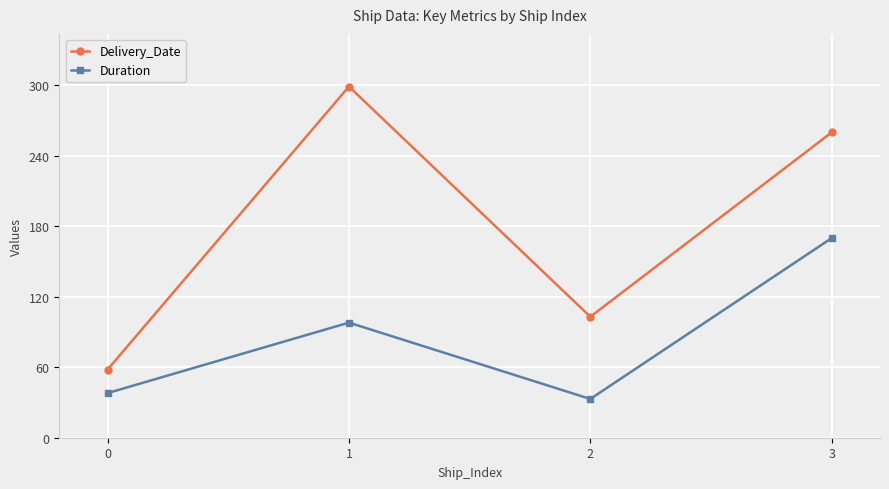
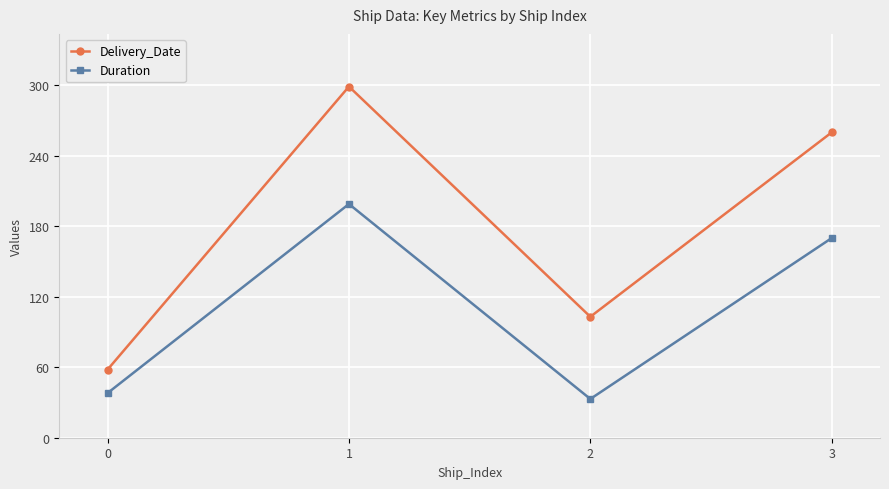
  {
    "Delivery_Date": {
      "0": 58,
      "1": 299,
      "2": 103,
      "3": 260
    },
    "Duration": {
      "0": 38,
-     "1": 98,
+     "1": 199,
      "2": 33,
      "3": 170
    }
  }
